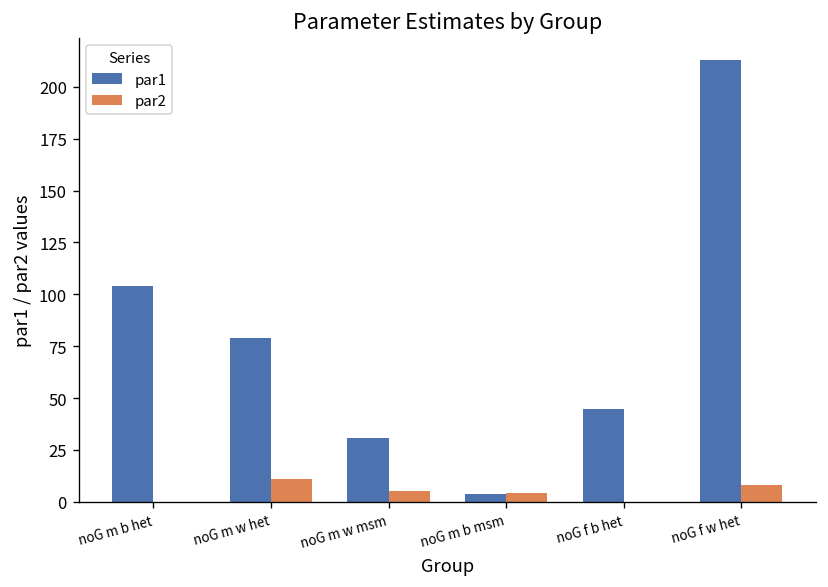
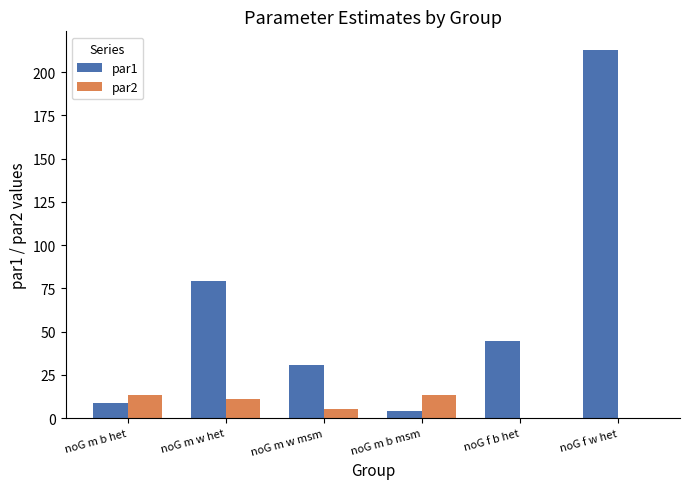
  {
    "par1": {
-     "noG m b het": 104,
+     "noG m b het": 9,
      "noG m w het": 79,
      "noG m w msm": 31,
      "noG m b msm": 4,
      "noG f b het": 45,
      "noG f w het": 213
    },
    "par2": {
-     "noG m b het": 0,
+     "noG m b het": 13,
      "noG m w het": 11,
      "noG m w msm": 5,
-     "noG m b msm": 4,
-     "noG f w het": 8
+     "noG m b msm": 13,
+     "noG f w het": 0
    }
  }
